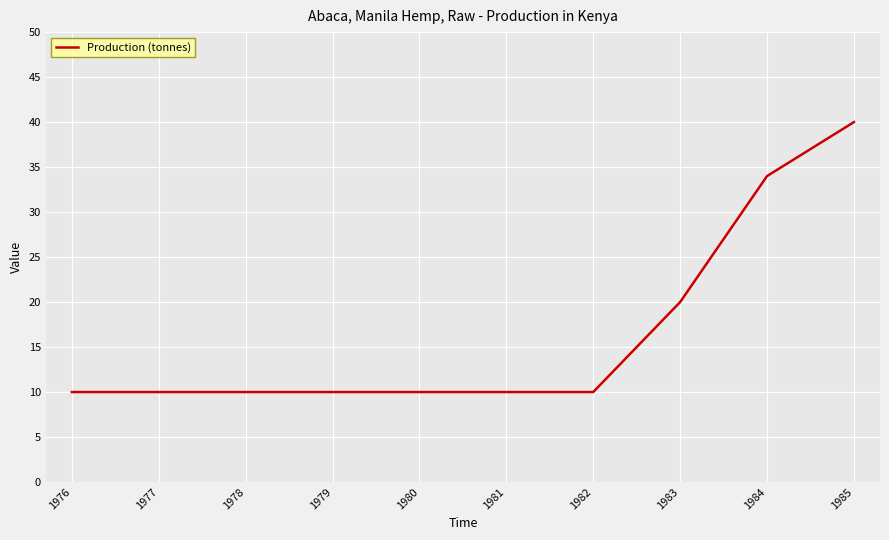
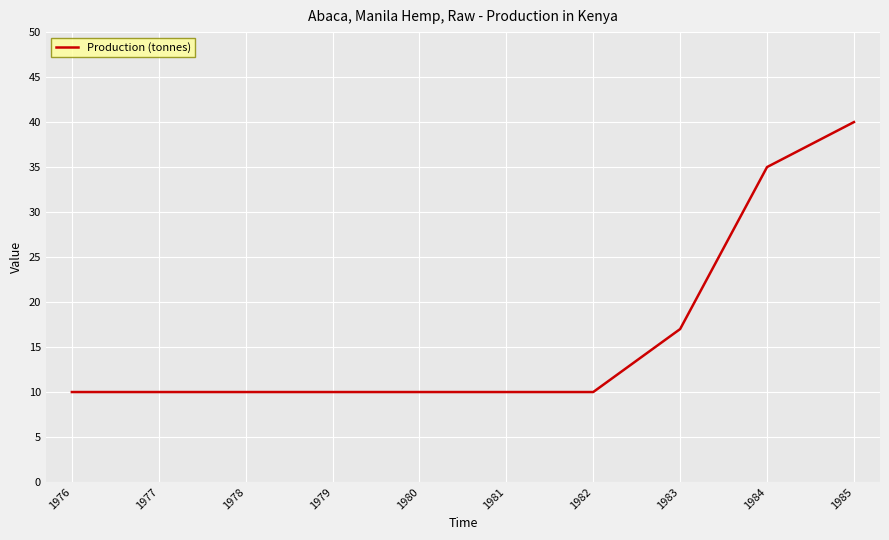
  {
    "1976": 10,
    "1977": 10,
    "1978": 10,
    "1979": 10,
    "1980": 10,
    "1981": 10,
    "1982": 10,
-   "1983": 20,
-   "1984": 34,
+   "1983": 17,
+   "1984": 35,
    "1985": 40
  }
